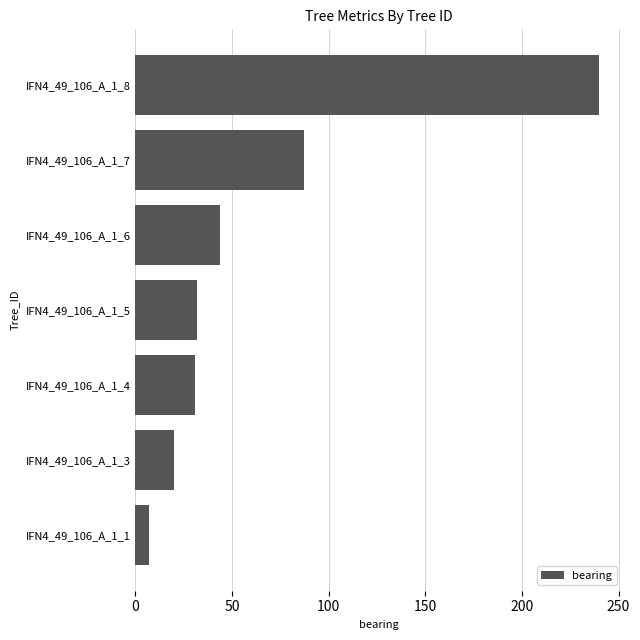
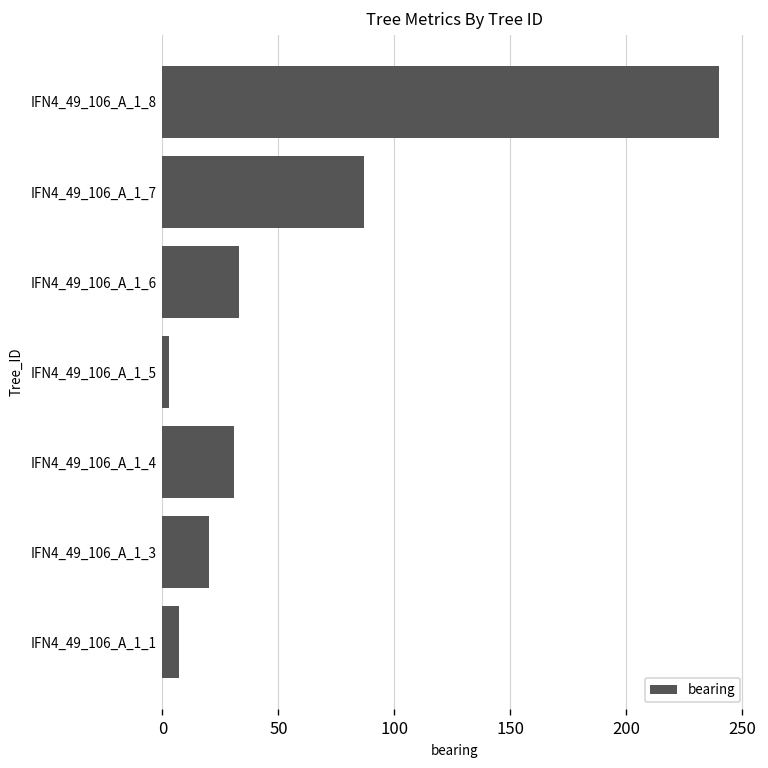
  {
    "IFN4_49_106_A_1_8": 240,
    "IFN4_49_106_A_1_7": 87,
-   "IFN4_49_106_A_1_6": 44,
-   "IFN4_49_106_A_1_5": 32,
+   "IFN4_49_106_A_1_6": 33,
+   "IFN4_49_106_A_1_5": 3,
    "IFN4_49_106_A_1_4": 31,
    "IFN4_49_106_A_1_3": 20,
    "IFN4_49_106_A_1_1": 7
  }
